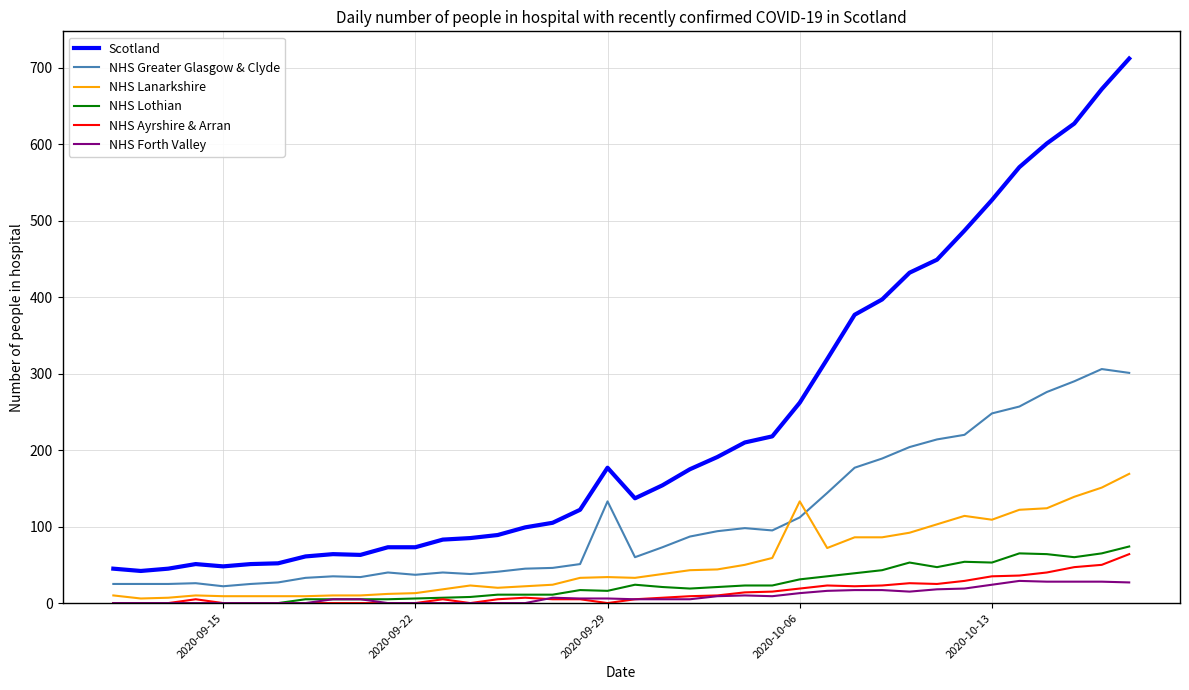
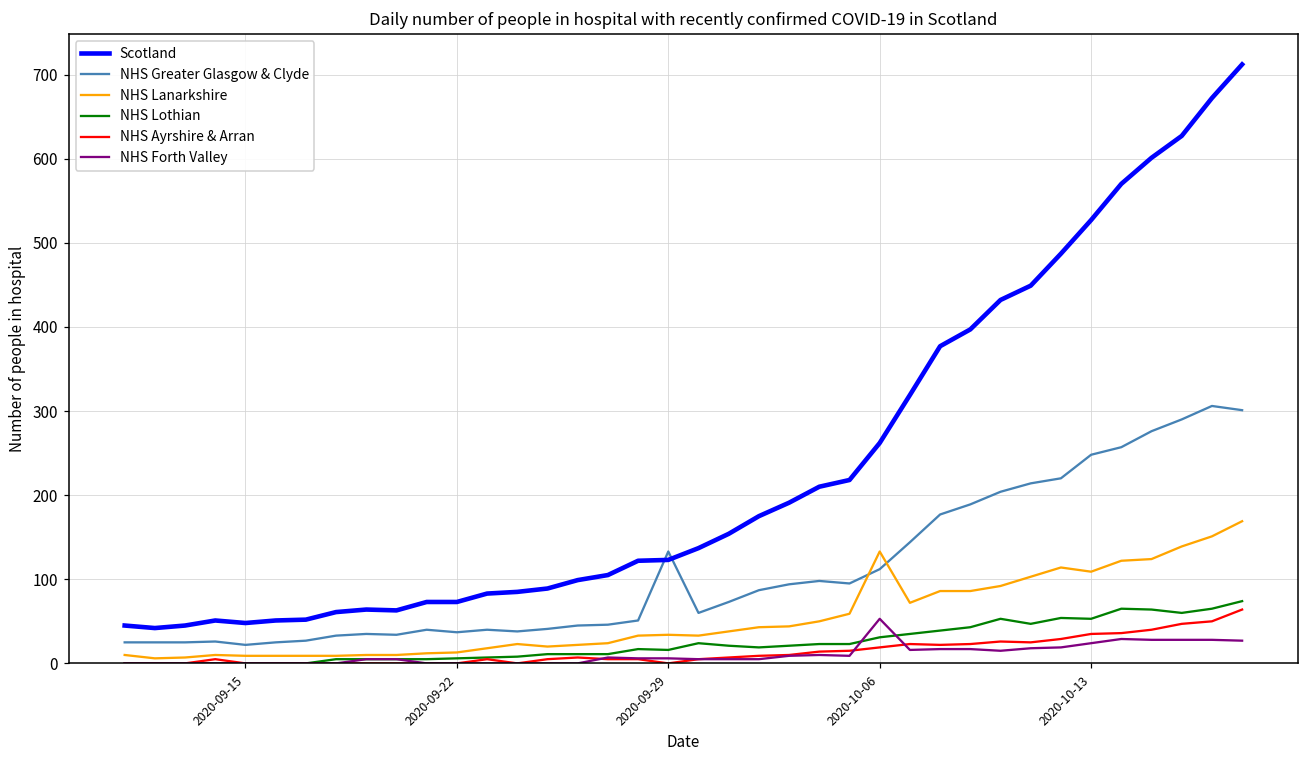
  {
    "Scotland": {
      "2020-09-15": 50,
      "2020-09-22": 70,
-     "2020-09-29": 180,
+     "2020-09-29": 120,
      "2020-10-06": 260,
      "2020-10-13": 530
    },
    "NHS Greater Glasgow & Clyde": {
      "2020-09-15": 20,
      "2020-09-22": 40,
      "2020-09-29": 130,
      "2020-10-06": 110,
      "2020-10-13": 250
    },
    "NHS Lanarkshire": {
      "2020-09-15": 10,
      "2020-09-22": 10,
      "2020-09-29": 30,
      "2020-10-06": 130,
      "2020-10-13": 110
    },
    "NHS Lothian": {
      "2020-09-22": 10,
      "2020-09-29": 20,
      "2020-10-06": 30,
      "2020-10-13": 50
    },
    "NHS Ayrshire & Arran": {
      "2020-09-29": 0,
      "2020-10-06": 20,
      "2020-10-13": 40
    },
    "NHS Forth Valley": {
      "2020-09-29": 10,
-     "2020-10-06": 10,
+     "2020-10-06": 50,
      "2020-10-13": 20
    }
  }
